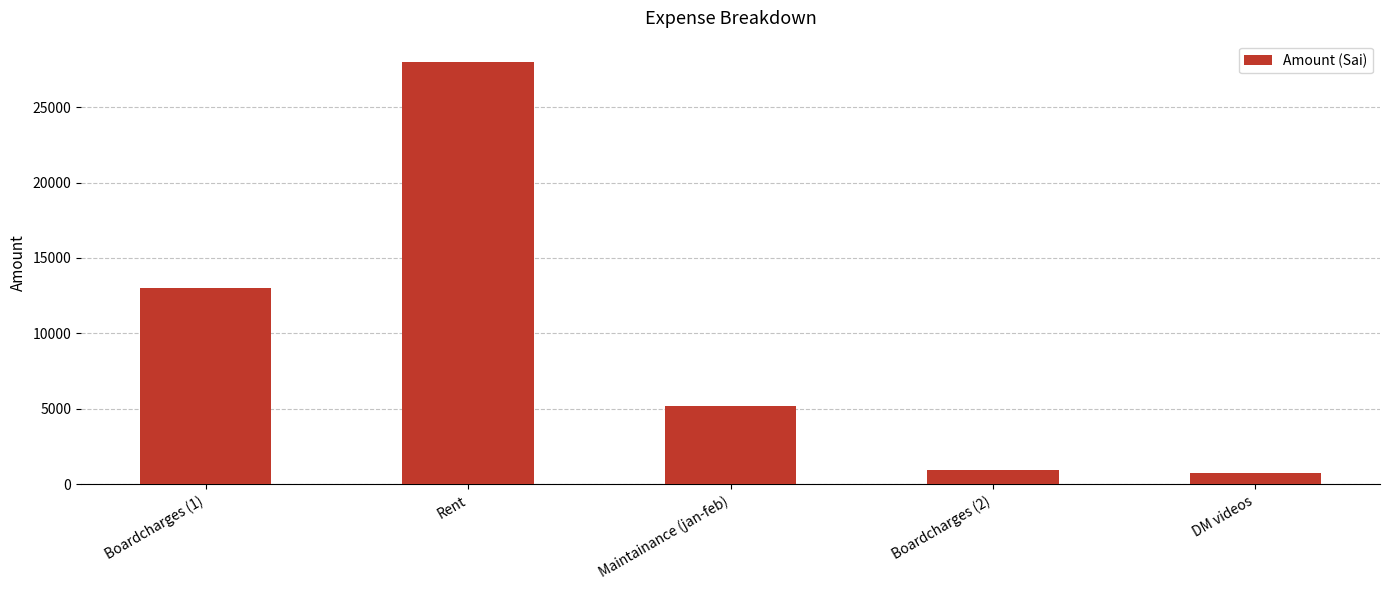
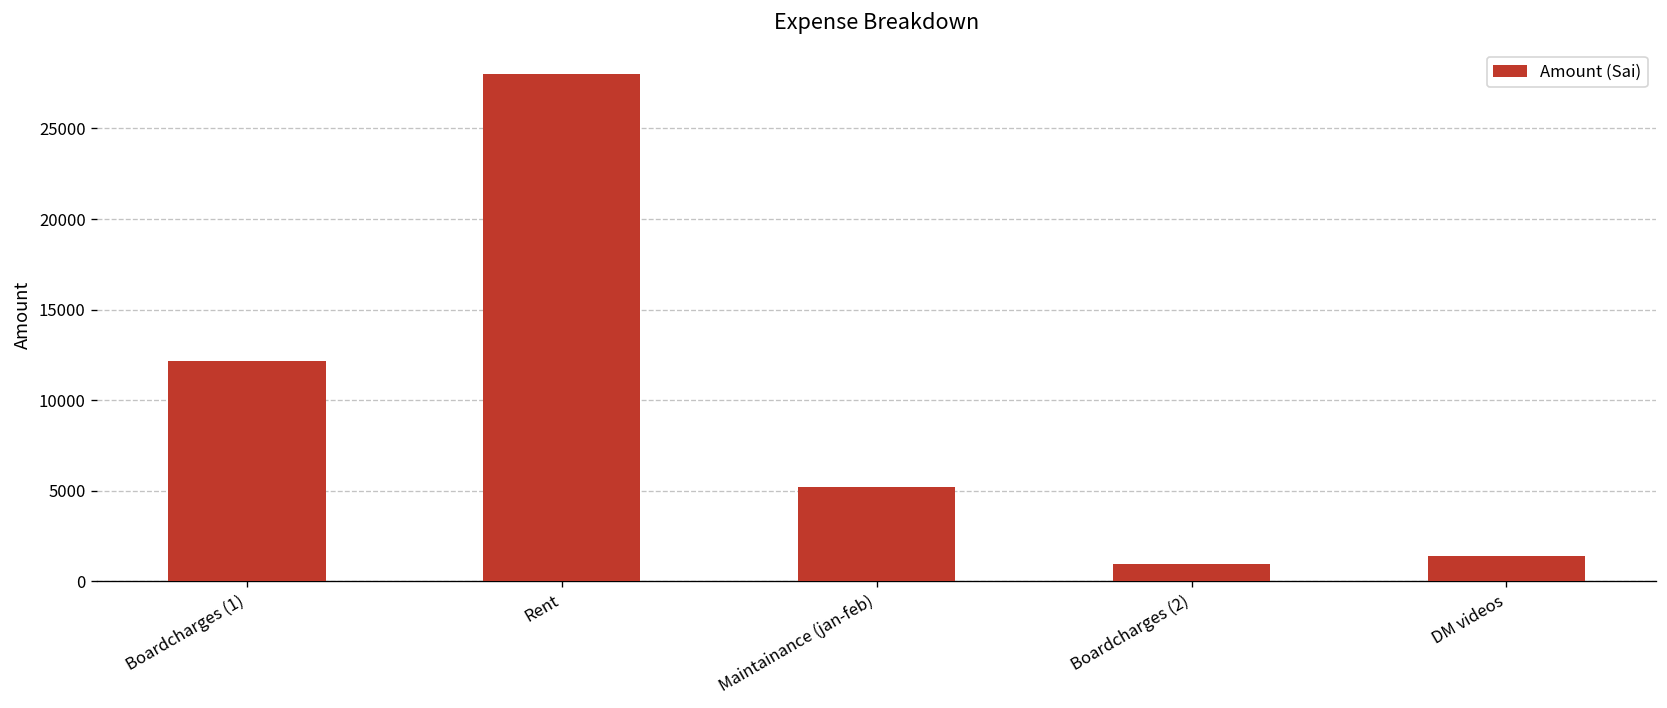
  {
-   "Boardcharges (1)": 13000,
+   "Boardcharges (1)": 12200,
    "Rent": 28000,
    "Maintainance (jan-feb)": 5200,
    "Boardcharges (2)": 1000,
-   "DM videos": 800
+   "DM videos": 1400
  }
